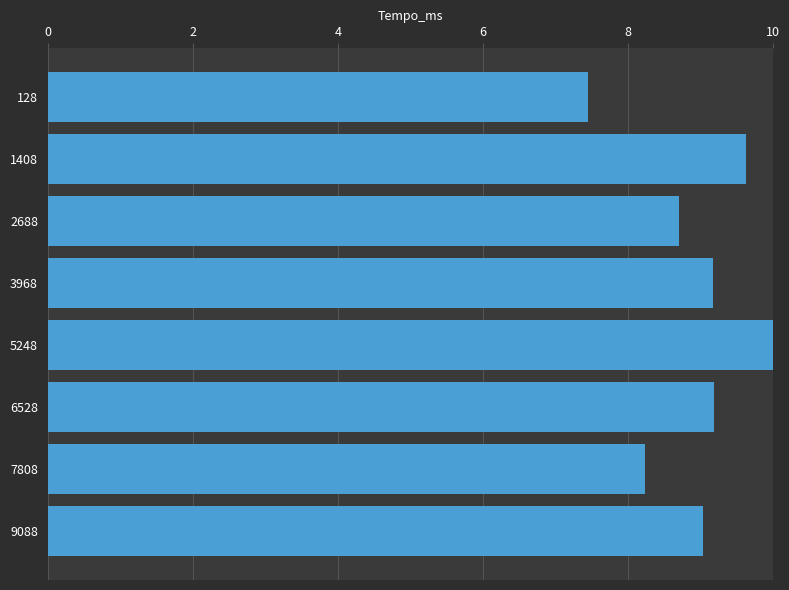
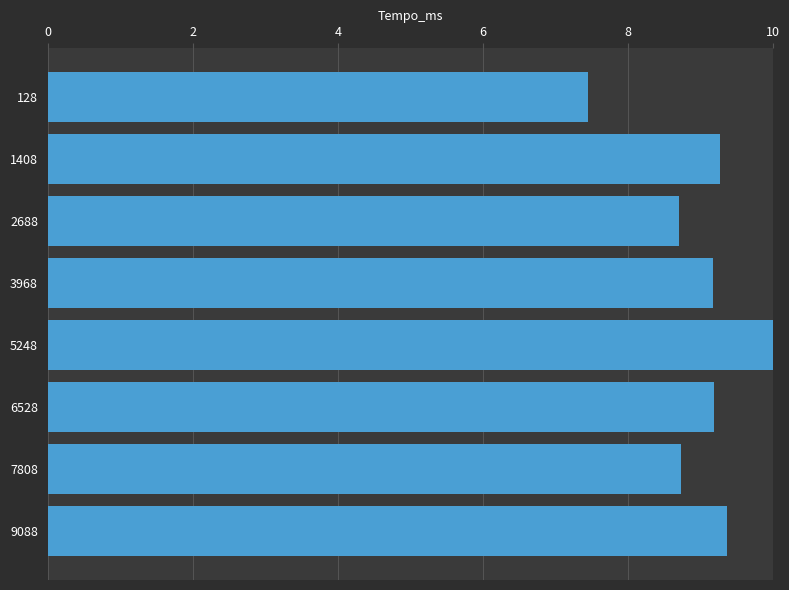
  {
    "128": 7.4,
-   "1408": 9.6,
+   "1408": 9.3,
    "2688": 8.7,
    "3968": 9.2,
    "5248": 10.0,
    "6528": 9.2,
-   "7808": 8.2,
-   "9088": 9.0
+   "7808": 8.7,
+   "9088": 9.4
  }
